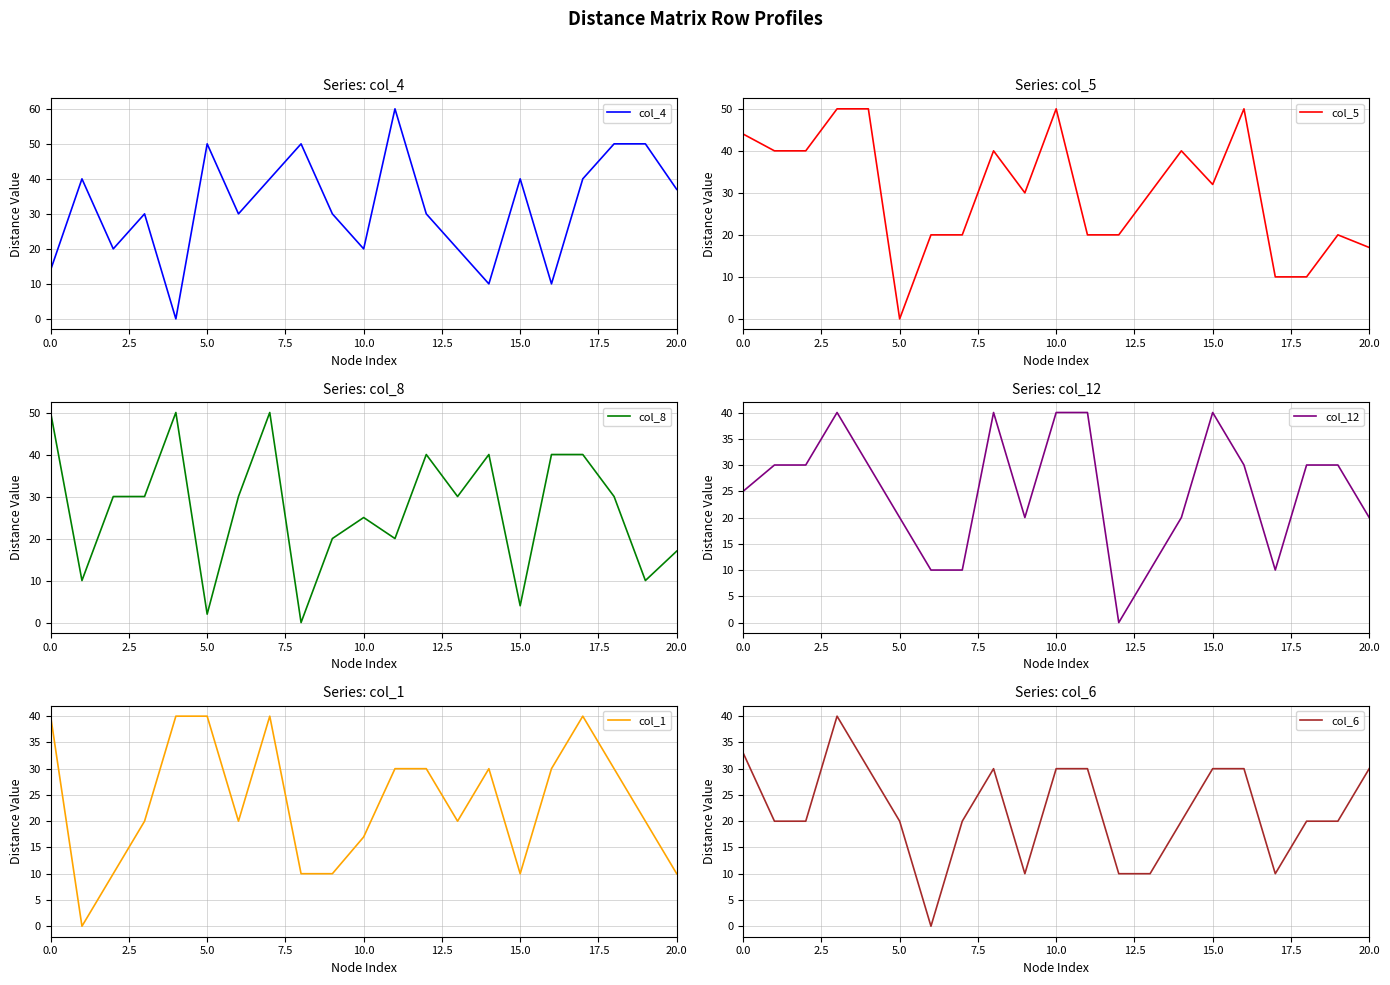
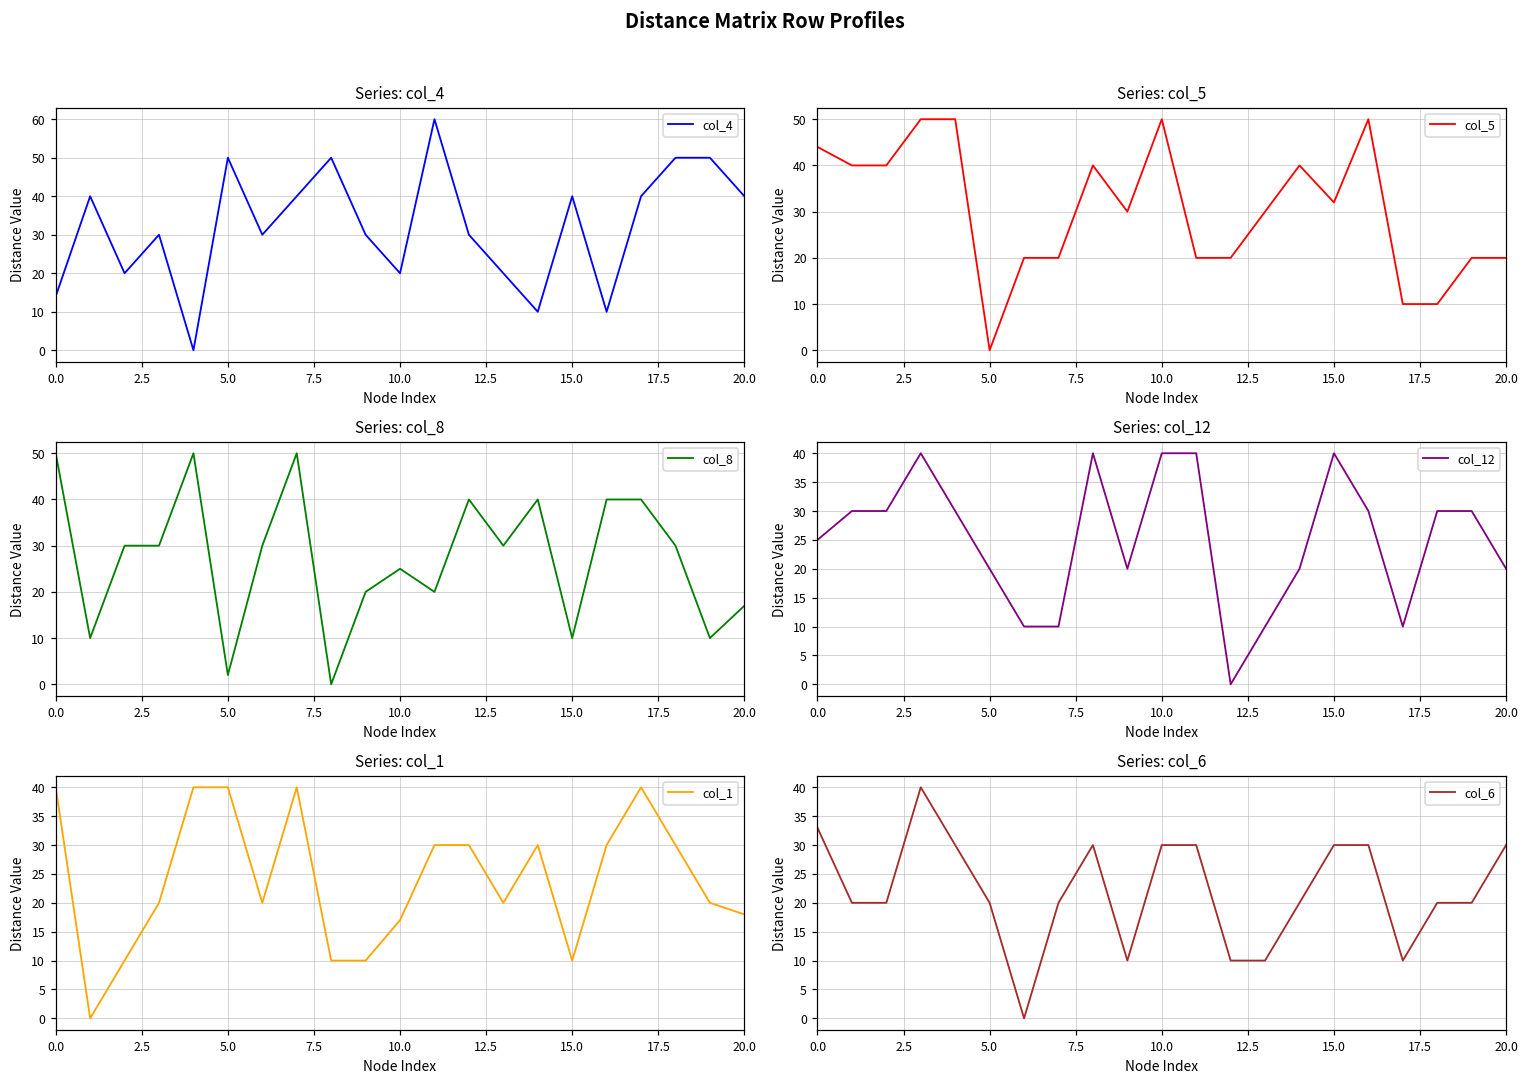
  {
    "Series: col_4": {
      "0.0": 14,
      "5.0": 50,
      "10.0": 20,
      "15.0": 40,
-     "20.0": 37
+     "20.0": 40
    },
    "Series: col_5": {
      "0.0": 44,
      "5.0": 0,
      "10.0": 50,
      "15.0": 32,
-     "20.0": 17
+     "20.0": 20
    },
    "Series: col_8": {
      "0.0": 50,
      "5.0": 2,
      "10.0": 25,
-     "15.0": 4,
+     "15.0": 10,
      "20.0": 17
    },
    "Series: col_12": {
      "0.0": 25,
      "5.0": 20,
      "10.0": 40,
      "15.0": 40,
      "20.0": 20
    },
    "Series: col_1": {
      "0.0": 40,
      "5.0": 40,
      "10.0": 17,
      "15.0": 10,
-     "20.0": 10
+     "20.0": 18
    },
    "Series: col_6": {
      "0.0": 33,
      "5.0": 20,
      "10.0": 30,
      "15.0": 30,
      "20.0": 30
    }
  }
